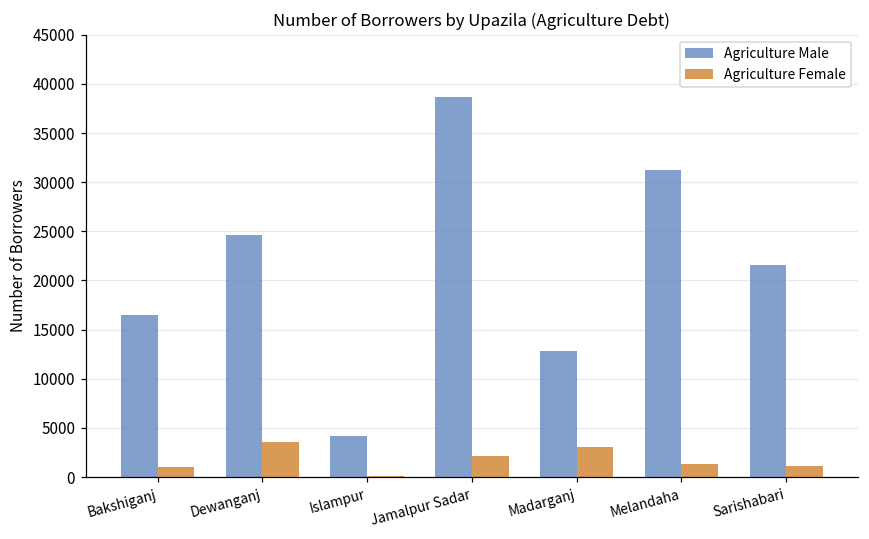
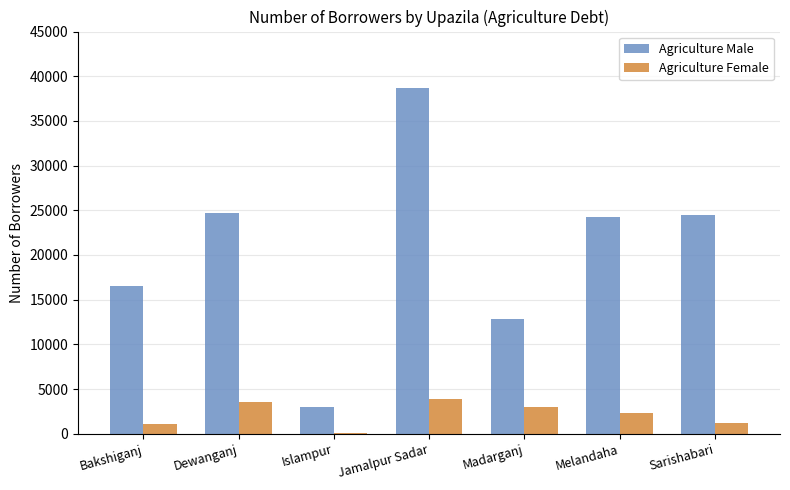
  {
    "Agriculture Male": {
      "Bakshiganj": 17000,
      "Dewanganj": 25000,
-     "Islampur": 4000,
+     "Islampur": 3000,
      "Jamalpur Sadar": 39000,
      "Madarganj": 13000,
-     "Melandaha": 31000,
-     "Sarishabari": 22000
+     "Melandaha": 24000,
+     "Sarishabari": 24000
    },
    "Agriculture Female": {
      "Bakshiganj": 1000,
      "Dewanganj": 4000,
-     "Jamalpur Sadar": 2000,
+     "Jamalpur Sadar": 4000,
      "Madarganj": 3000,
-     "Melandaha": 1000,
+     "Melandaha": 2000,
      "Sarishabari": 1000
    }
  }
